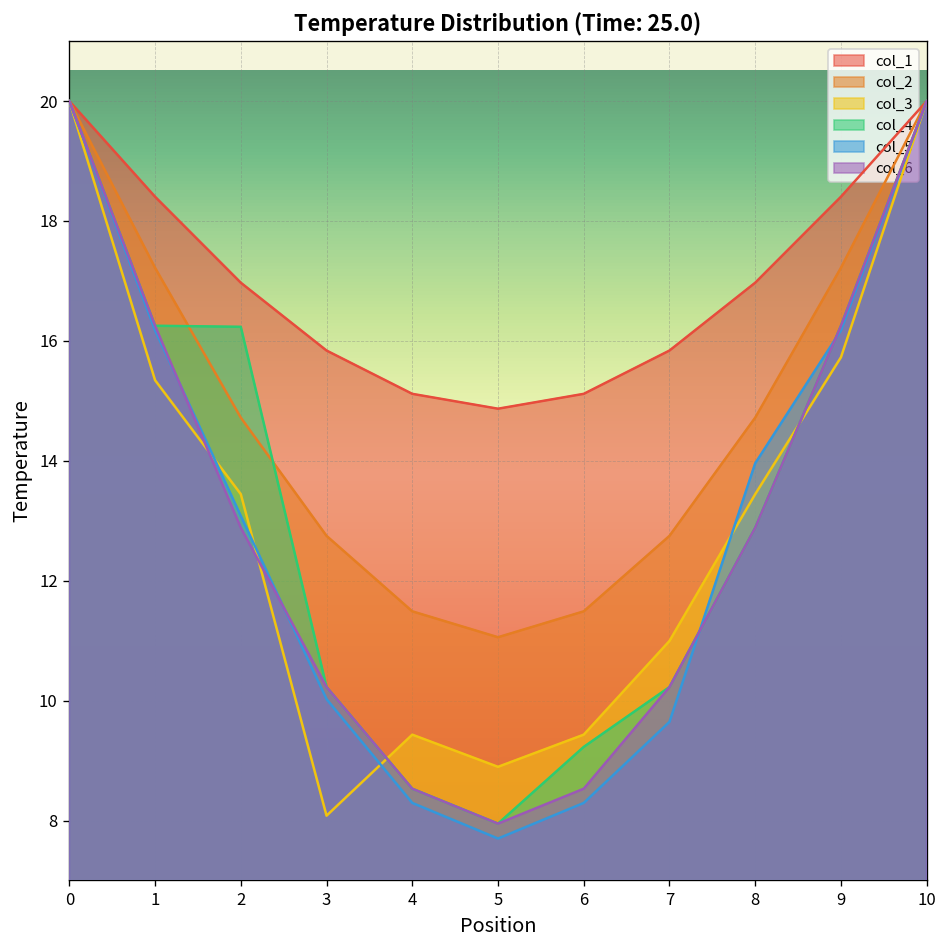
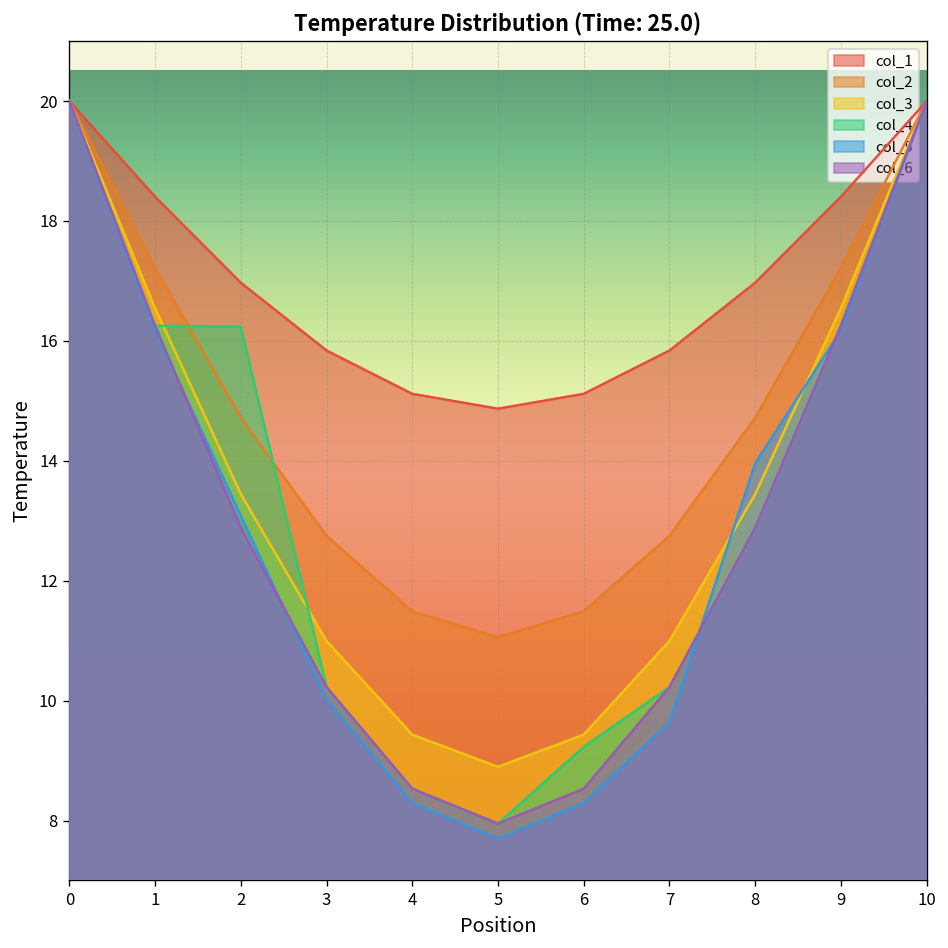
  {
    "col_3": {
-     "1": 15.3,
+     "1": 16.5,
      "2": 13.4,
-     "3": 8.1,
+     "3": 11.0,
      "4": 9.4,
      "5": 8.9,
      "6": 9.4,
      "7": 11.0,
      "8": 13.4,
-     "9": 15.7
+     "9": 16.5
    },
    "col_4": {
      "2": 16.2,
      "6": 9.2
    },
    "col_5": {
      "1": 16.2,
      "2": 13.1,
      "3": 10.0,
      "4": 8.3,
      "5": 7.7,
      "6": 8.3,
      "7": 9.6,
      "8": 14.0,
      "9": 16.2
    },
    "col_6": {
      "2": 12.9,
      "6": 8.5
    }
  }
